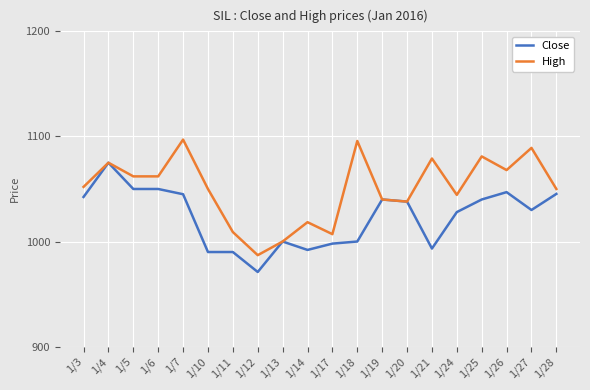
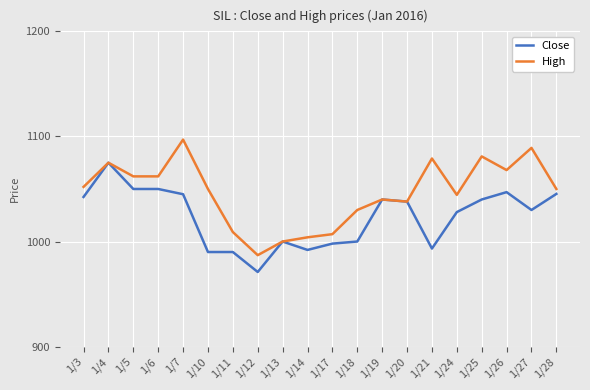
  {
    "Close": {
      "1/3": 1042,
      "1/5": 1050,
      "1/6": 1050,
      "1/7": 1045,
      "1/10": 990,
      "1/11": 990,
      "1/12": 971,
      "1/14": 992,
      "1/17": 998,
      "1/18": 1000,
      "1/21": 993,
      "1/24": 1028,
      "1/25": 1040,
      "1/26": 1047,
      "1/27": 1030,
      "1/28": 1045
    },
    "High": {
      "1/3": 1052,
      "1/5": 1062,
      "1/6": 1062,
      "1/7": 1097,
      "1/10": 1050,
      "1/11": 1009,
      "1/12": 987,
-     "1/14": 1018,
+     "1/14": 1004,
      "1/17": 1007,
-     "1/18": 1096,
+     "1/18": 1030,
      "1/21": 1079,
      "1/24": 1044,
      "1/25": 1081,
      "1/26": 1068,
      "1/27": 1089,
      "1/28": 1050
    }
  }
